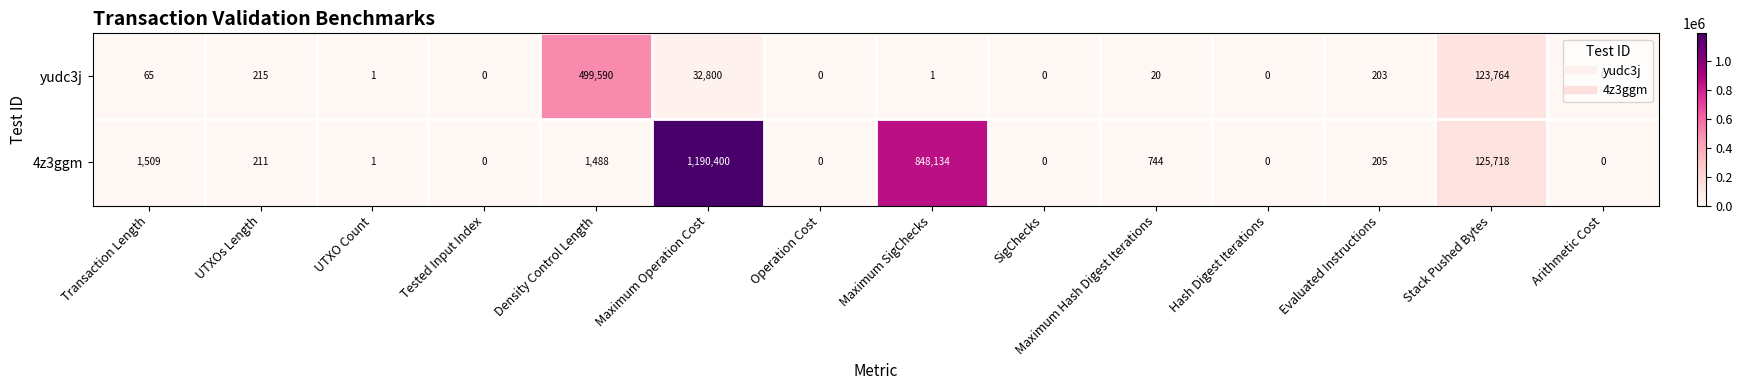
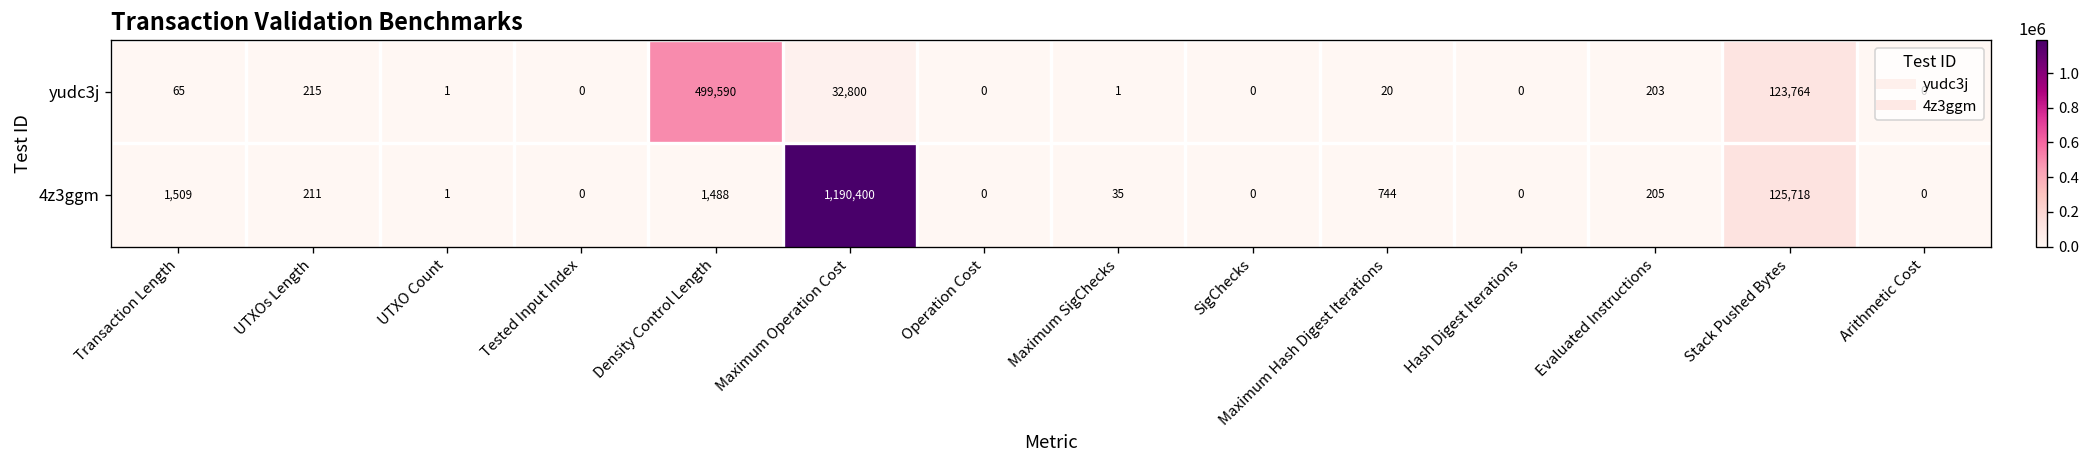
  {
    "yudc3j": {
      "Transaction Length": "65",
      "UTXOs Length": "215",
      "UTXO Count": "1",
      "Tested Input Index": "0",
      "Density Control Length": "499,590",
      "Maximum Operation Cost": "32,800",
      "Operation Cost": "0",
      "Maximum SigChecks": "1",
      "SigChecks": "0",
      "Maximum Hash Digest Iterations": "20",
      "Hash Digest Iterations": "0",
      "Evaluated Instructions": "203",
      "Stack Pushed Bytes": "123,764"
    },
    "4z3ggm": {
      "Transaction Length": "1,509",
      "UTXOs Length": "211",
      "UTXO Count": "1",
      "Tested Input Index": "0",
      "Density Control Length": "1,488",
      "Maximum Operation Cost": "1,190,400",
      "Operation Cost": "0",
-     "Maximum SigChecks": "848,134",
+     "Maximum SigChecks": "35",
      "SigChecks": "0",
      "Maximum Hash Digest Iterations": "744",
      "Hash Digest Iterations": "0",
      "Evaluated Instructions": "205",
      "Stack Pushed Bytes": "125,718",
      "Arithmetic Cost": "0"
    }
  }
